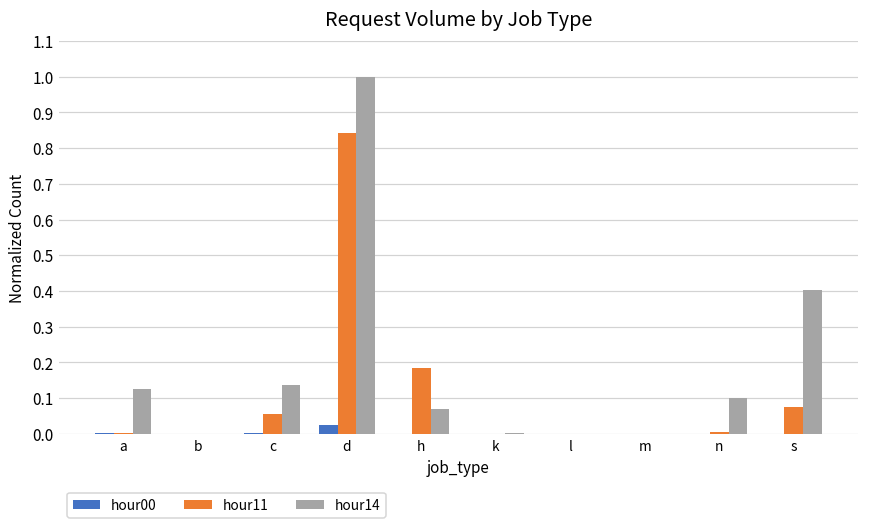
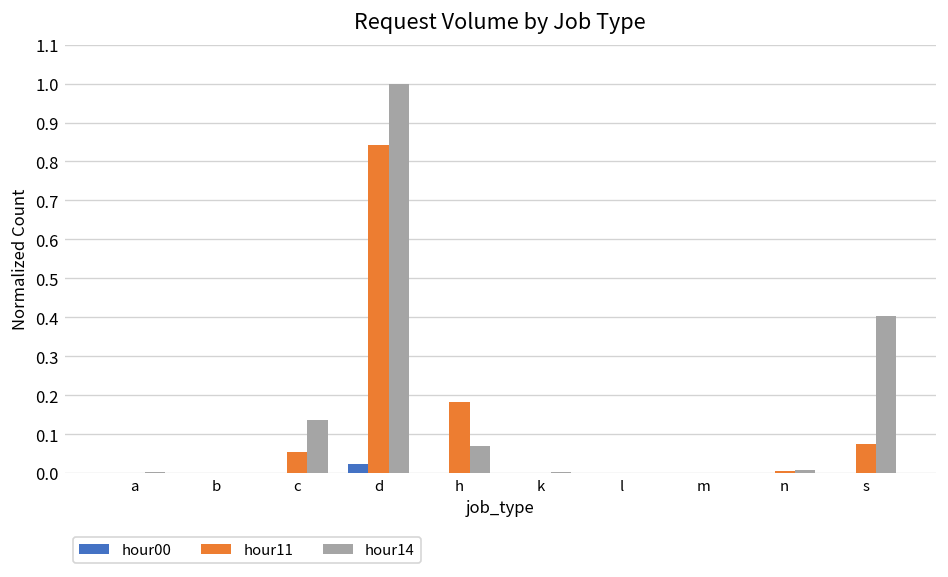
  {
    "hour00": {
      "d": 0.02
    },
    "hour11": {
      "c": 0.06,
      "d": 0.84,
      "h": 0.18,
      "s": 0.07
    },
    "hour14": {
-     "a": 0.12,
+     "a": 0.00,
      "c": 0.14,
      "d": 1.00,
      "h": 0.07,
-     "n": 0.10,
+     "n": 0.01,
      "s": 0.40
    }
  }
